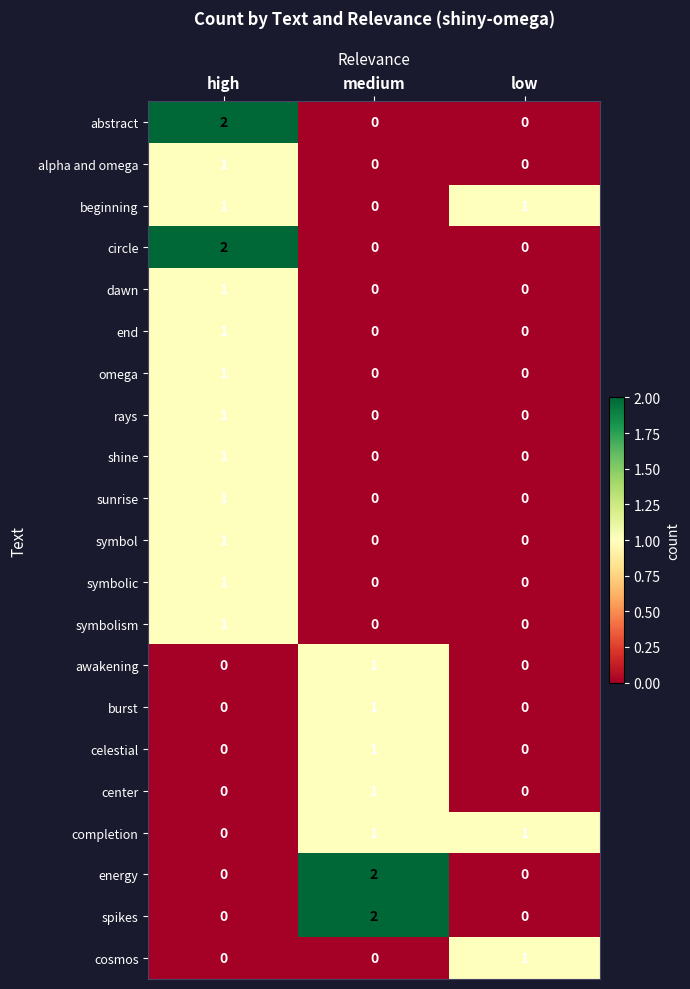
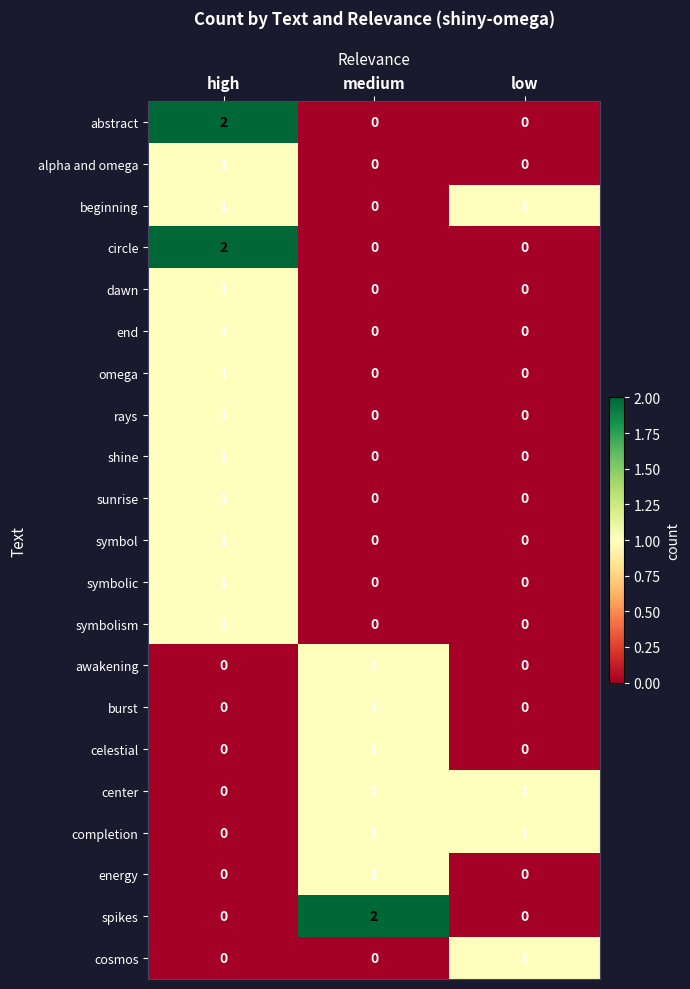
  {
    "abstract": {
      "high": 2,
      "medium": 0,
      "low": 0
    },
    "alpha and omega": {
      "high": 1,
      "medium": 0,
      "low": 0
    },
    "beginning": {
      "high": 1,
      "medium": 0,
      "low": 1
    },
    "circle": {
      "high": 2,
      "medium": 0,
      "low": 0
    },
    "dawn": {
      "high": 1,
      "medium": 0,
      "low": 0
    },
    "end": {
      "high": 1,
      "medium": 0,
      "low": 0
    },
    "omega": {
      "high": 1,
      "medium": 0,
      "low": 0
    },
    "rays": {
      "high": 1,
      "medium": 0,
      "low": 0
    },
    "shine": {
      "high": 1,
      "medium": 0,
      "low": 0
    },
    "sunrise": {
      "high": 1,
      "medium": 0,
      "low": 0
    },
    "symbol": {
      "high": 1,
      "medium": 0,
      "low": 0
    },
    "symbolic": {
      "high": 1,
      "medium": 0,
      "low": 0
    },
    "symbolism": {
      "high": 1,
      "medium": 0,
      "low": 0
    },
    "awakening": {
      "high": 0,
      "medium": 1,
      "low": 0
    },
    "burst": {
      "high": 0,
      "medium": 1,
      "low": 0
    },
    "celestial": {
      "high": 0,
      "medium": 1,
      "low": 0
    },
    "center": {
      "high": 0,
      "medium": 1,
-     "low": 0
+     "low": 1
    },
    "completion": {
      "high": 0,
      "medium": 1,
      "low": 1
    },
    "energy": {
      "high": 0,
-     "medium": 2,
+     "medium": 1,
      "low": 0
    },
    "spikes": {
      "high": 0,
      "medium": 2,
      "low": 0
    },
    "cosmos": {
      "high": 0,
      "medium": 0,
      "low": 1
    }
  }
